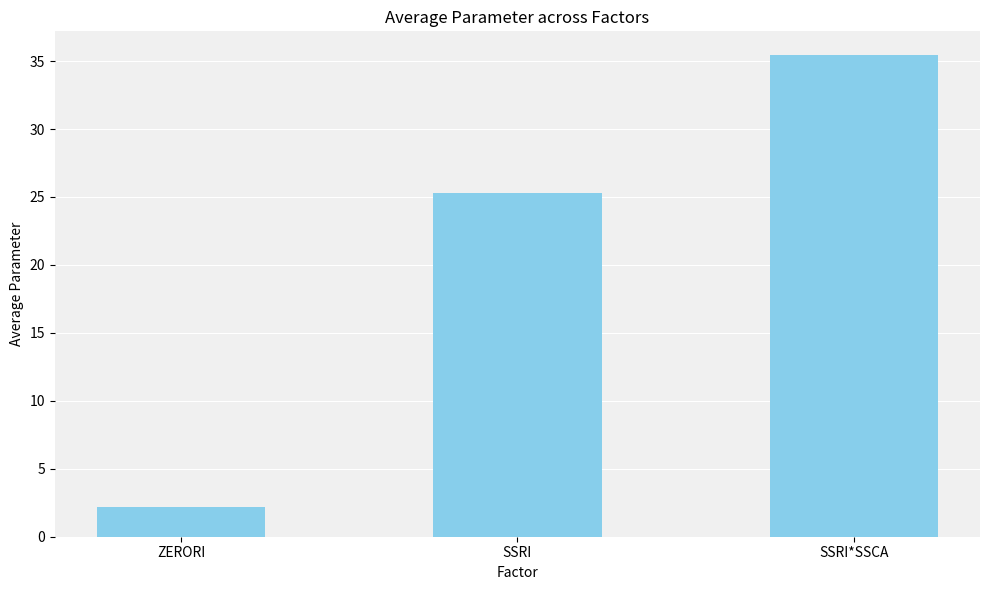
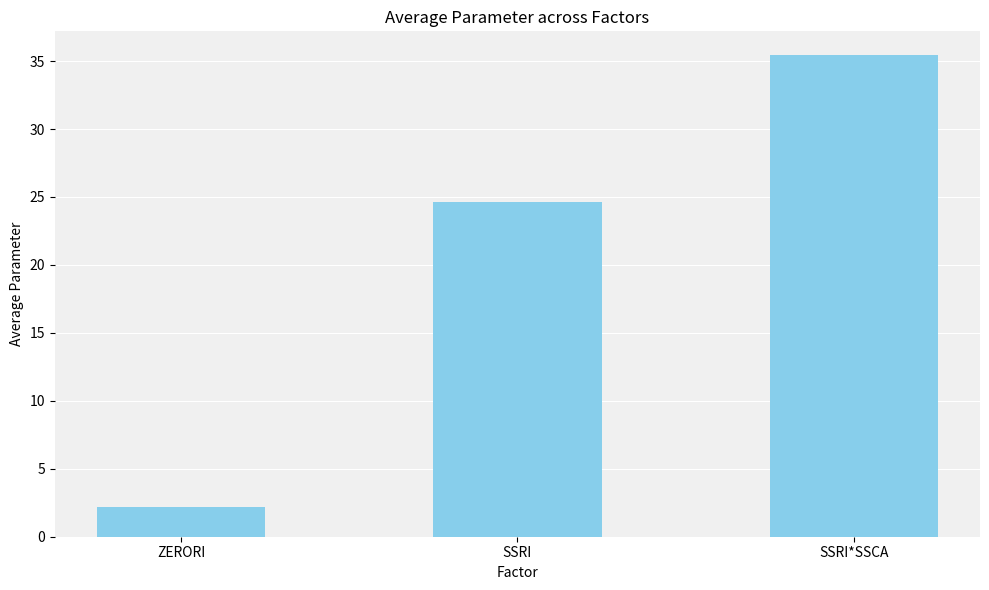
  {
    "ZERORI": 2.2,
-   "SSRI": 25.3,
+   "SSRI": 24.6,
    "SSRI*SSCA": 35.4
  }
